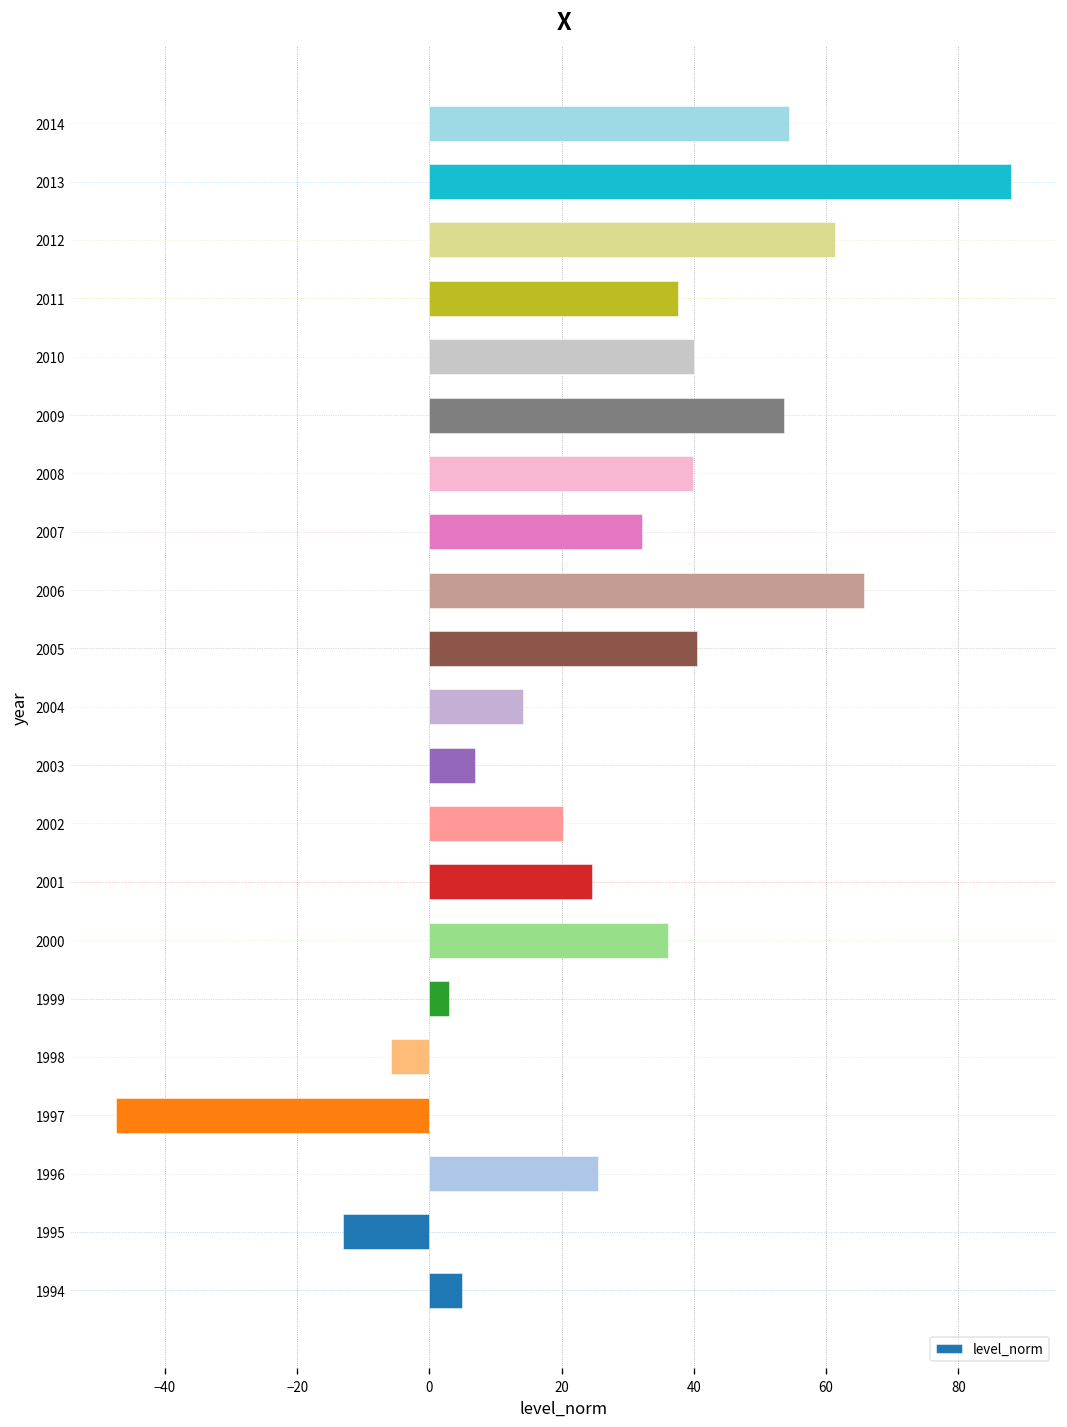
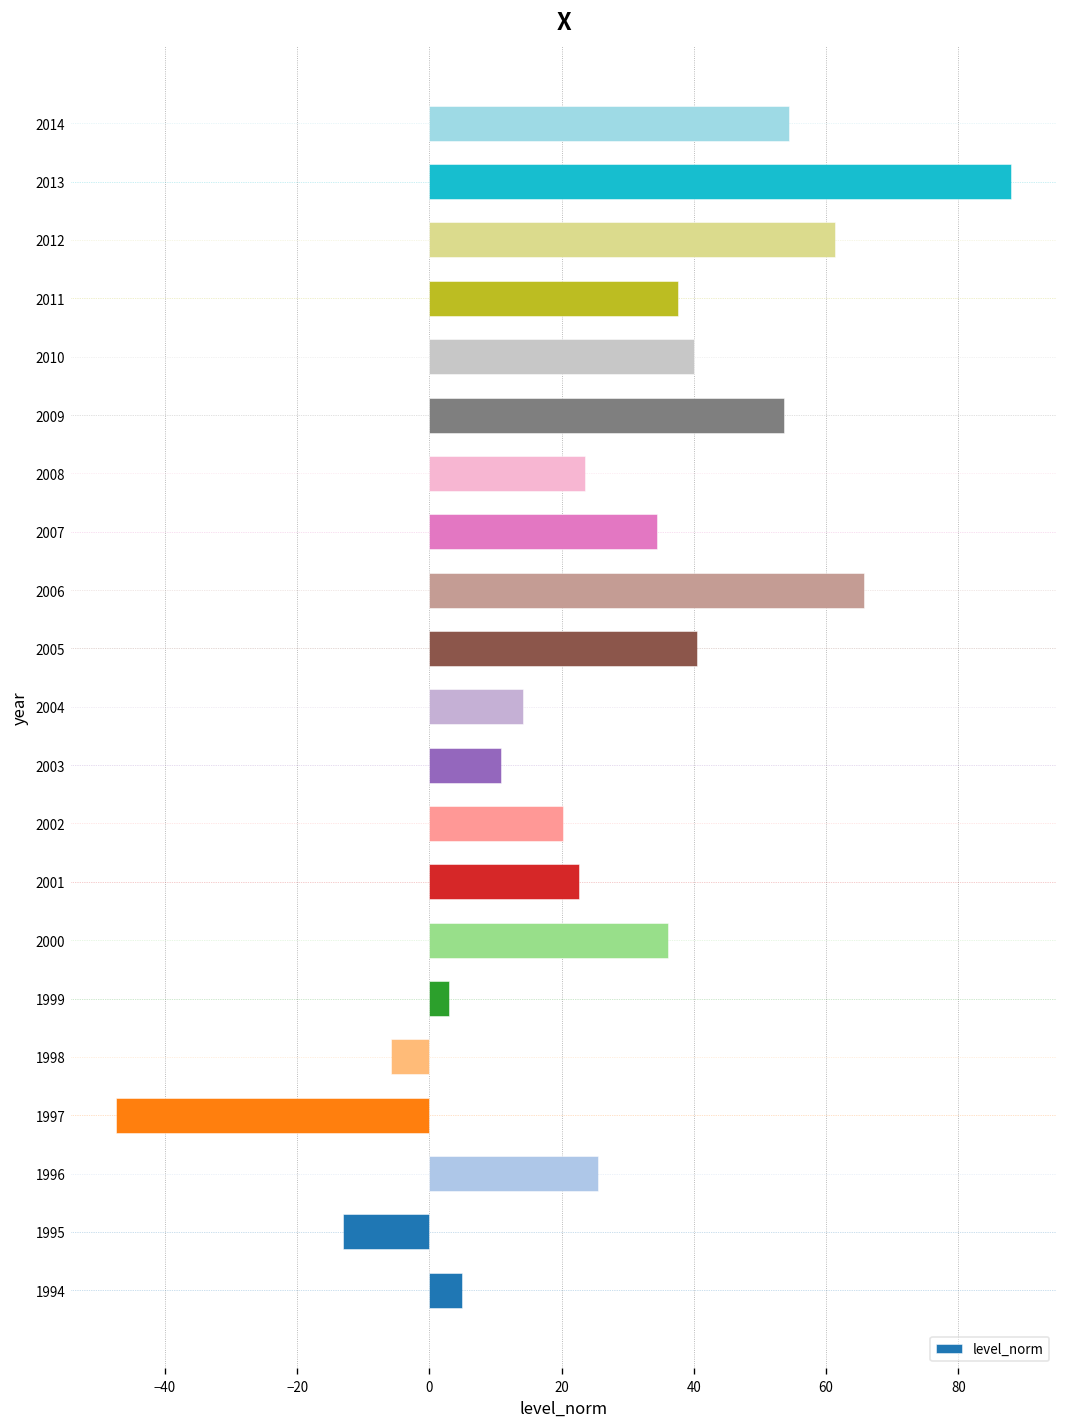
  {
    "2014": 54,
    "2013": 88,
    "2012": 61,
    "2011": 38,
    "2010": 40,
    "2009": 54,
-   "2008": 40,
-   "2007": 32,
+   "2008": 24,
+   "2007": 34,
    "2006": 66,
    "2005": 41,
    "2004": 14,
-   "2003": 7,
+   "2003": 11,
    "2002": 20,
-   "2001": 25,
+   "2001": 23,
    "2000": 36,
    "1999": 3,
    "1998": -6,
    "1997": -47,
    "1996": 26,
    "1995": -13,
    "1994": 5
  }
